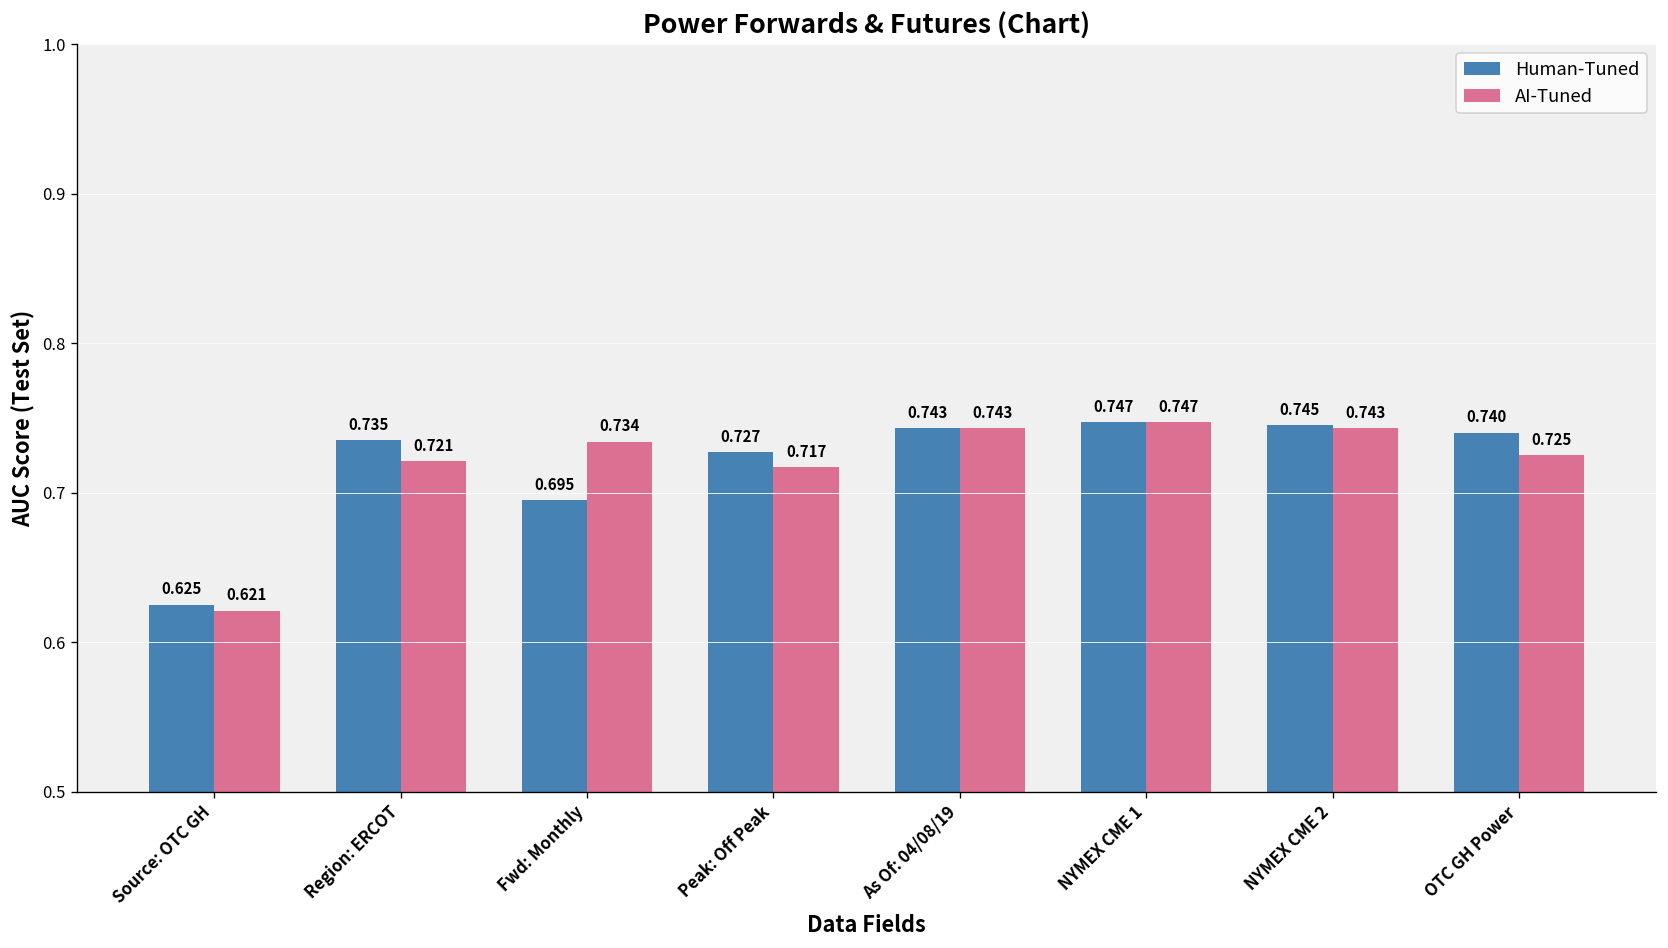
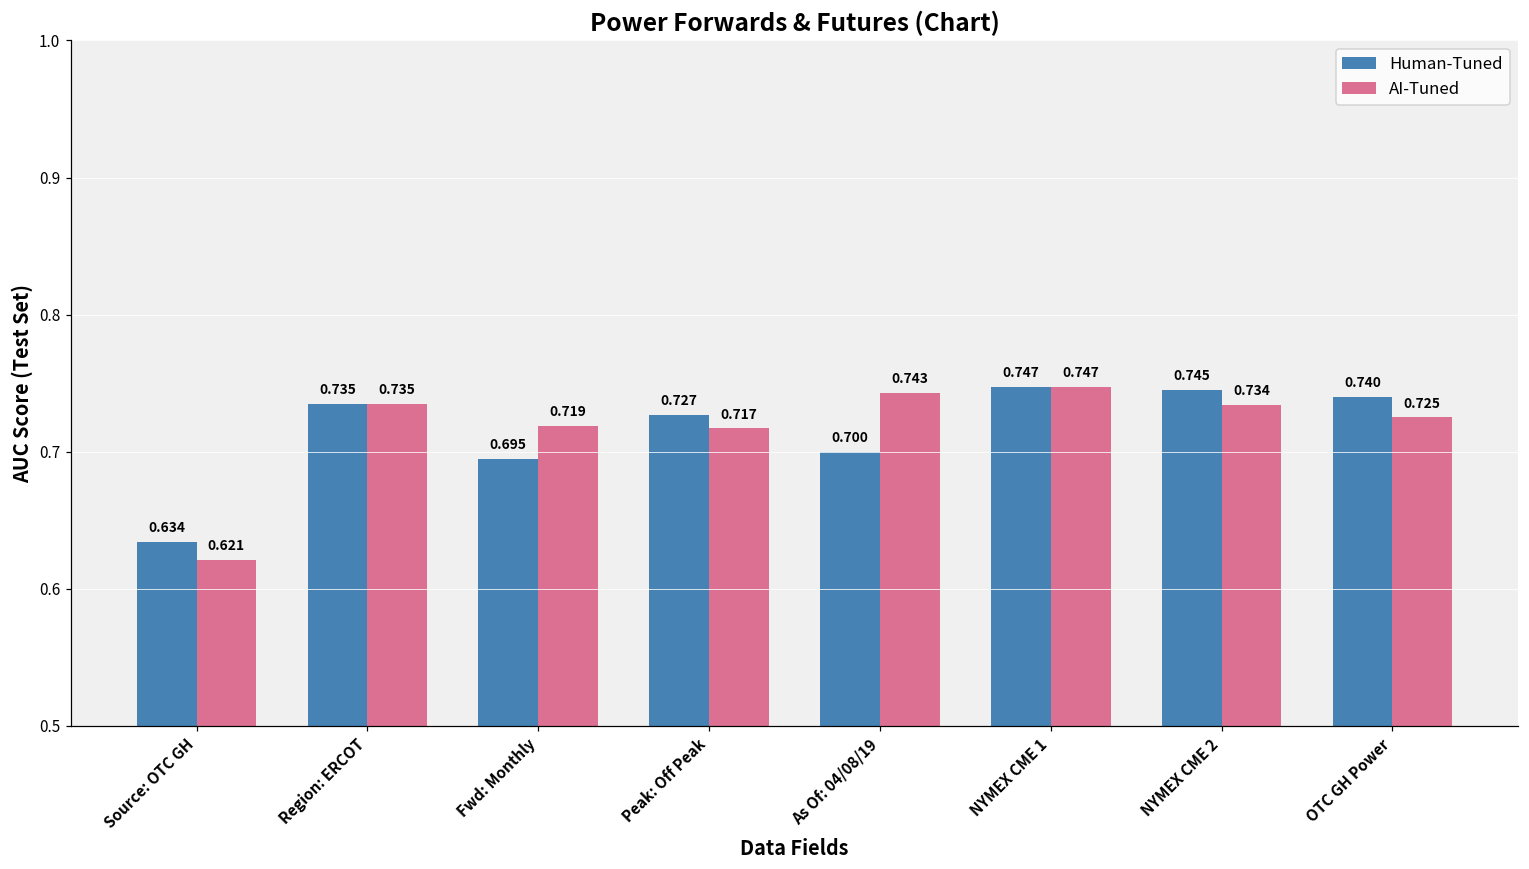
  {
    "Human-Tuned": {
-     "Source: OTC GH": 0.625,
+     "Source: OTC GH": 0.634,
      "Region: ERCOT": 0.735,
      "Fwd: Monthly": 0.695,
      "Peak: Off Peak": 0.727,
-     "As Of: 04/08/19": 0.743,
+     "As Of: 04/08/19": 0.700,
      "NYMEX CME 1": 0.747,
      "NYMEX CME 2": 0.745,
      "OTC GH Power": 0.740
    },
    "AI-Tuned": {
      "Source: OTC GH": 0.621,
-     "Region: ERCOT": 0.721,
-     "Fwd: Monthly": 0.734,
+     "Region: ERCOT": 0.735,
+     "Fwd: Monthly": 0.719,
      "Peak: Off Peak": 0.717,
      "As Of: 04/08/19": 0.743,
      "NYMEX CME 1": 0.747,
-     "NYMEX CME 2": 0.743,
+     "NYMEX CME 2": 0.734,
      "OTC GH Power": 0.725
    }
  }
